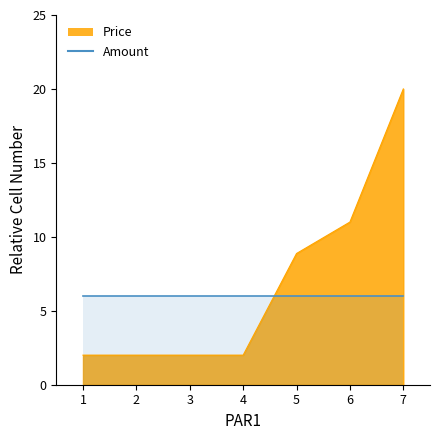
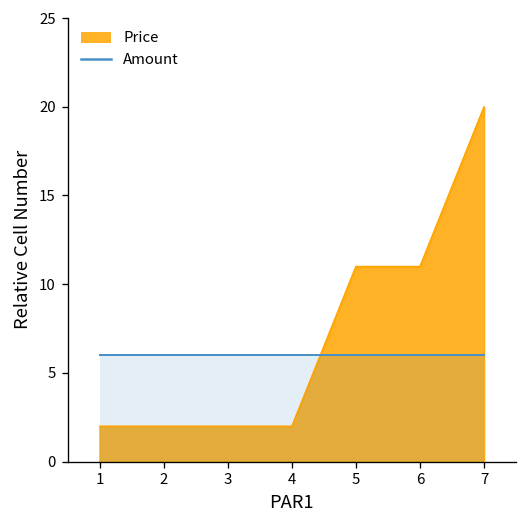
  {
    "Price": {
      "1": 2.0,
      "2": 2.0,
      "3": 2.0,
      "4": 2.0,
-     "5": 8.9,
+     "5": 11.0,
      "6": 11.0,
      "7": 20.0
    },
    "Amount": {
      "1": 6.0,
      "2": 6.0,
      "3": 6.0,
      "4": 6.0,
      "5": 6.0,
      "6": 6.0,
      "7": 6.0
    }
  }
